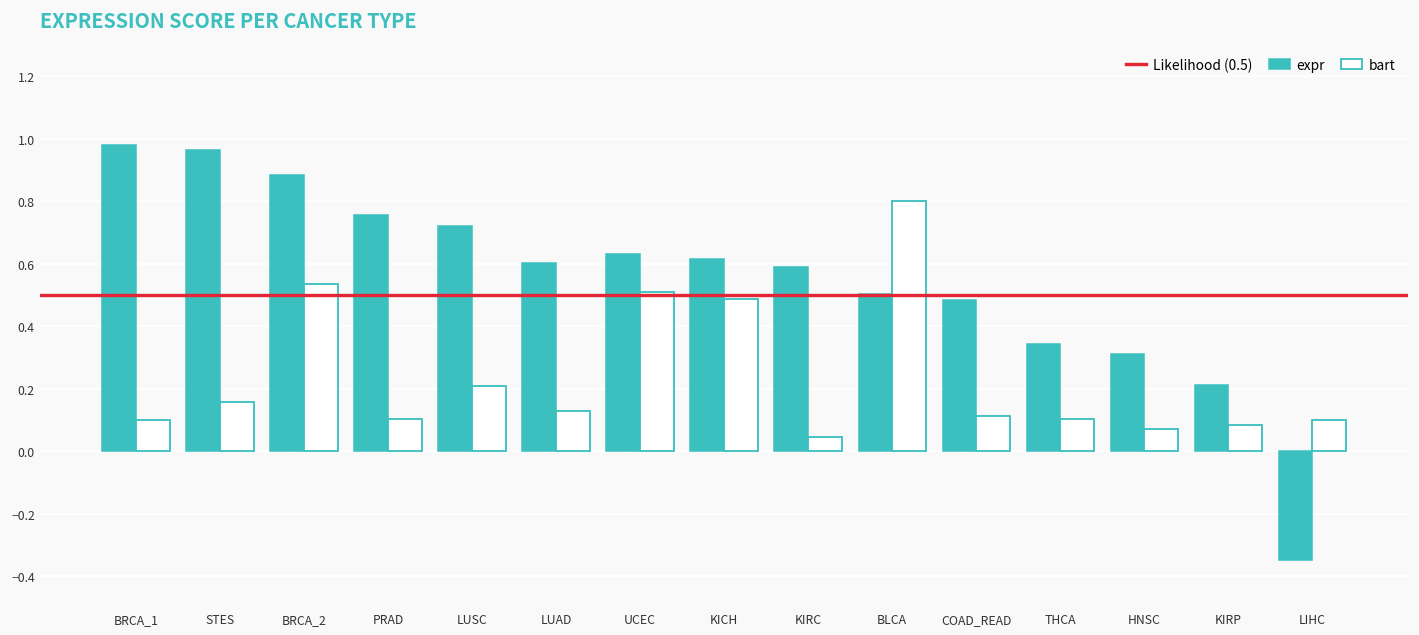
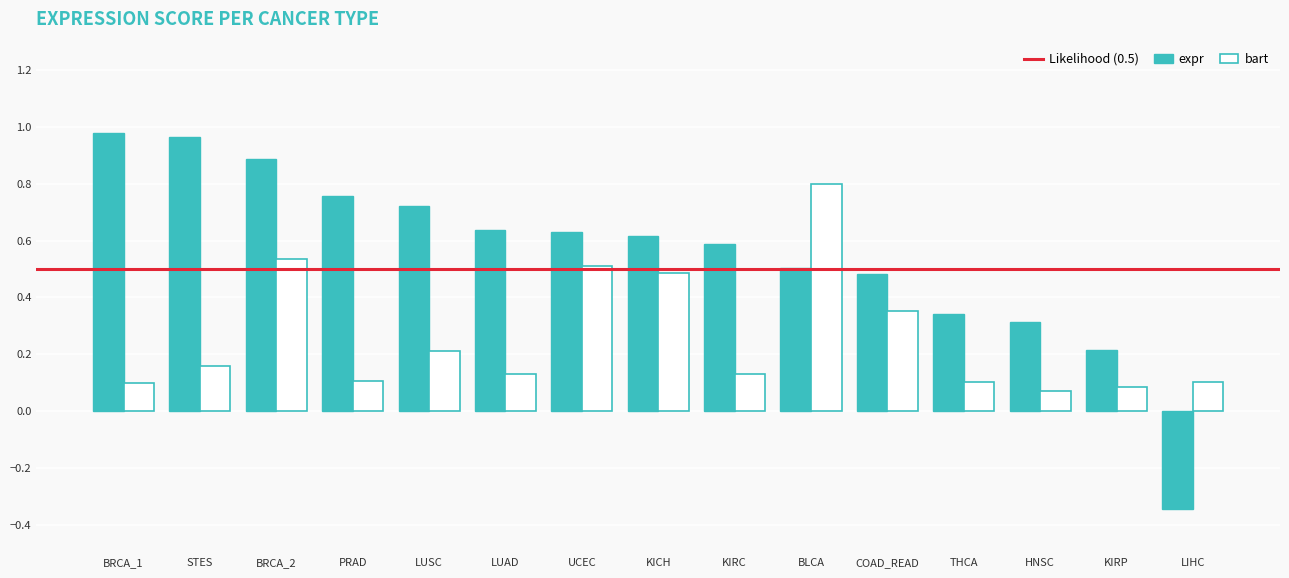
  {
    "expr": {
      "BRCA_1": 0.98,
      "STES": 0.97,
      "BRCA_2": 0.89,
      "PRAD": 0.76,
      "LUSC": 0.72,
-     "LUAD": 0.60,
+     "LUAD": 0.64,
      "UCEC": 0.63,
      "KICH": 0.62,
      "KIRC": 0.59,
      "BLCA": 0.50,
      "COAD_READ": 0.48,
      "THCA": 0.34,
      "HNSC": 0.31,
      "KIRP": 0.21,
      "LIHC": -0.35
    },
    "bart": {
      "BRCA_1": 0.10,
      "STES": 0.16,
      "BRCA_2": 0.54,
      "PRAD": 0.11,
      "LUSC": 0.21,
      "LUAD": 0.13,
      "UCEC": 0.51,
      "KICH": 0.49,
-     "KIRC": 0.05,
+     "KIRC": 0.13,
      "BLCA": 0.80,
-     "COAD_READ": 0.11,
+     "COAD_READ": 0.35,
      "THCA": 0.10,
      "HNSC": 0.07,
      "KIRP": 0.08,
      "LIHC": 0.10
    }
  }
